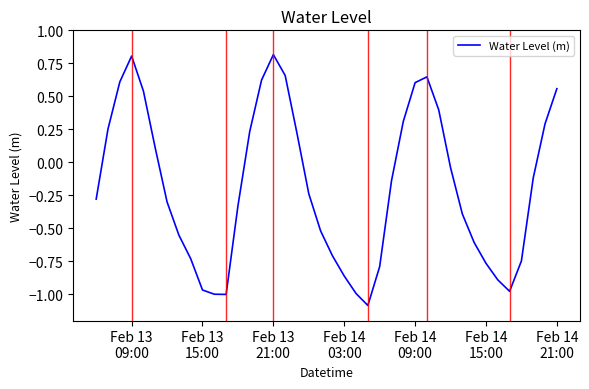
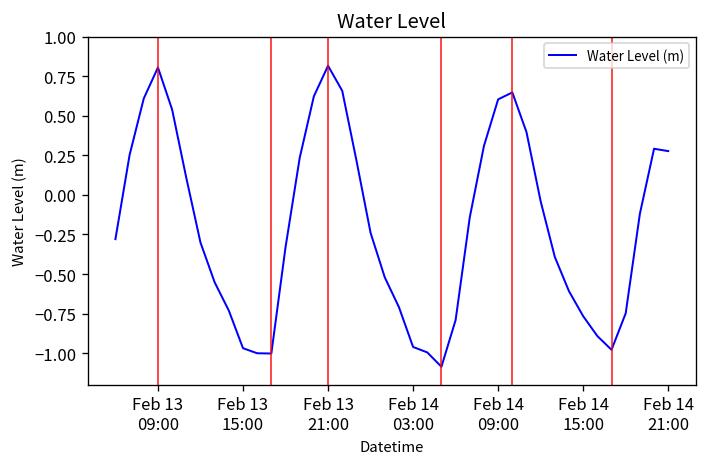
  {
    "Feb 13 09:00": 0.80,
    "Feb 13 15:00": -0.97,
    "Feb 13 21:00": 0.82,
-   "Feb 14 03:00": -0.86,
+   "Feb 14 03:00": -0.96,
    "Feb 14 09:00": 0.60,
    "Feb 14 15:00": -0.77,
-   "Feb 14 21:00": 0.56
+   "Feb 14 21:00": 0.28
  }
